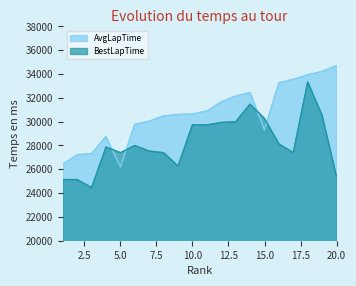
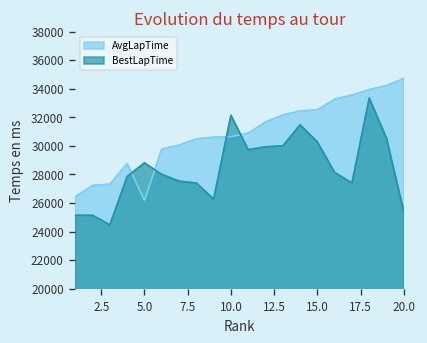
  {
    "AvgLapTime": {
      "5.0": 26200,
      "10.0": 30600,
-     "15.0": 29300,
+     "15.0": 32500,
      "20.0": 34700
    },
    "BestLapTime": {
-     "5.0": 27400,
-     "10.0": 29700,
+     "5.0": 28800,
+     "10.0": 32100,
      "15.0": 30300,
      "20.0": 25400
    }
  }
